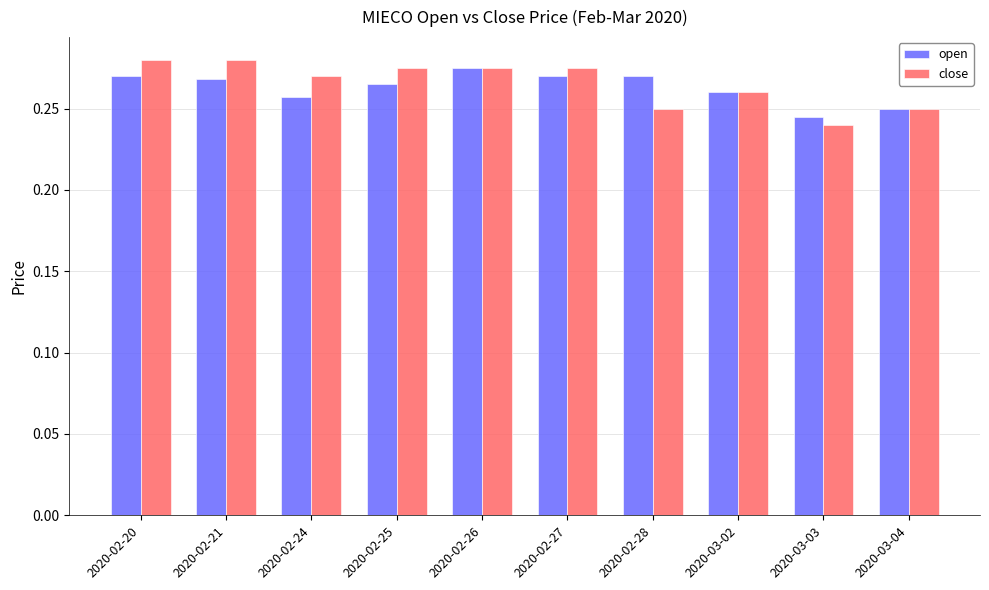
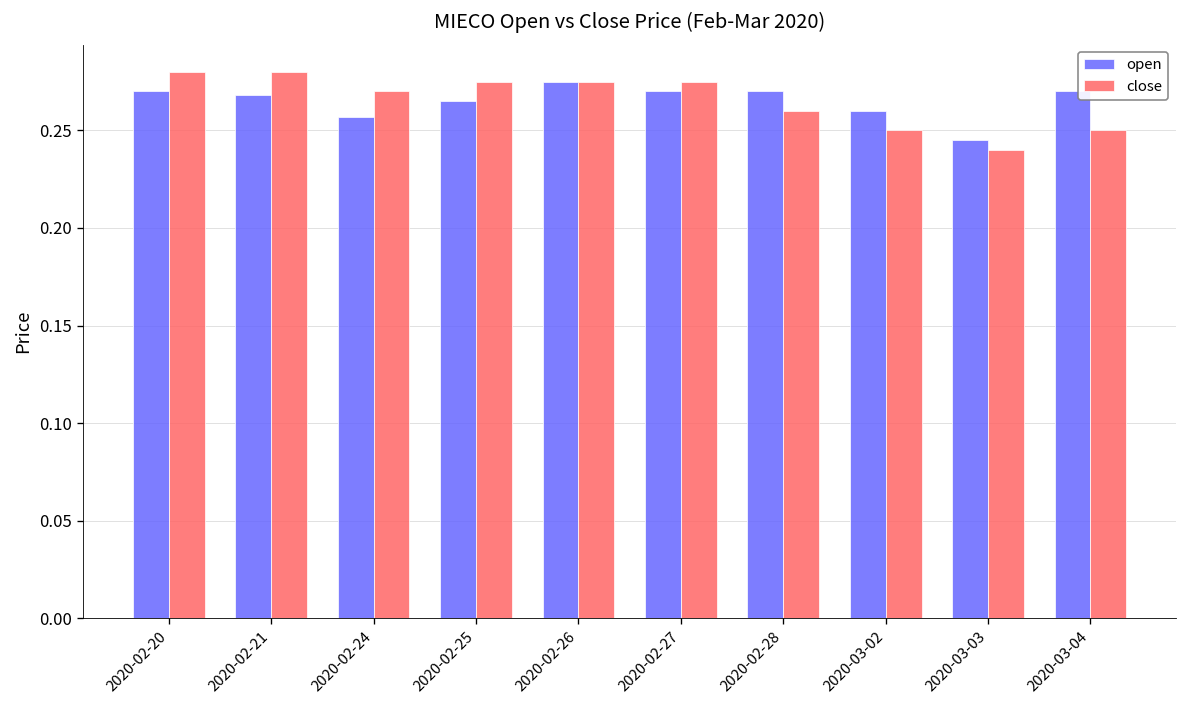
  {
    "open": {
      "2020-02-20": 0.27,
      "2020-02-21": 0.268,
      "2020-02-24": 0.257,
      "2020-02-25": 0.265,
      "2020-02-26": 0.275,
      "2020-02-27": 0.27,
      "2020-02-28": 0.27,
      "2020-03-02": 0.26,
      "2020-03-03": 0.245,
-     "2020-03-04": 0.25
+     "2020-03-04": 0.27
    },
    "close": {
      "2020-02-20": 0.28,
      "2020-02-21": 0.28,
      "2020-02-24": 0.27,
      "2020-02-25": 0.275,
      "2020-02-26": 0.275,
      "2020-02-27": 0.275,
-     "2020-02-28": 0.25,
-     "2020-03-02": 0.26,
+     "2020-02-28": 0.26,
+     "2020-03-02": 0.25,
      "2020-03-03": 0.24,
      "2020-03-04": 0.25
    }
  }
